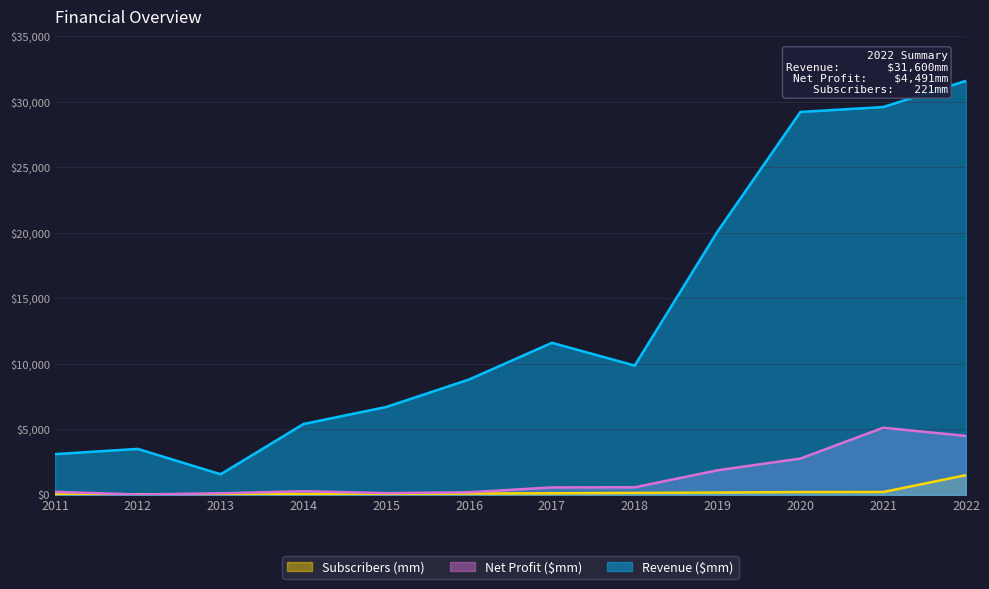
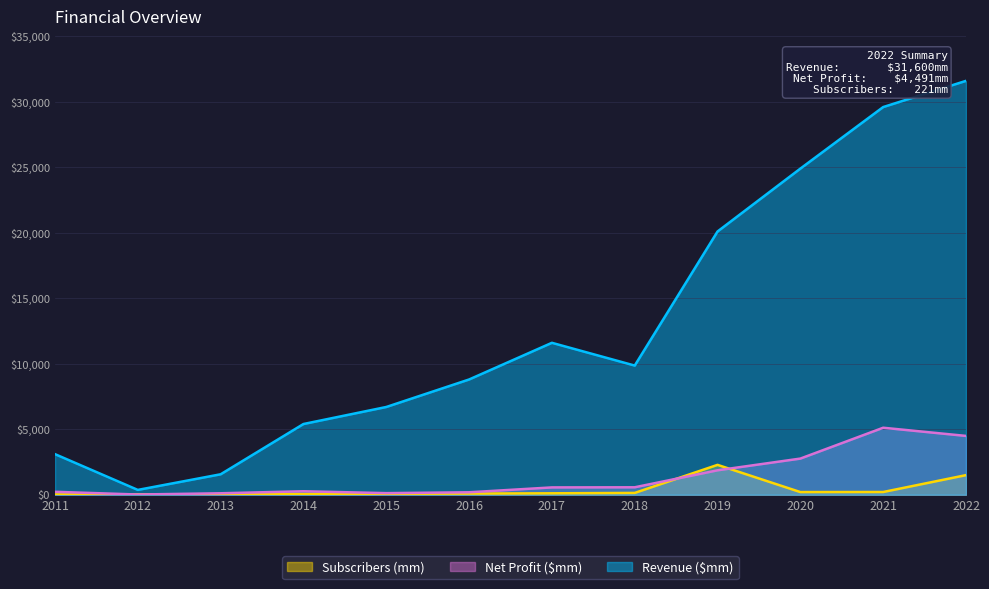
  {
    "Subscribers (mm)": {
      "2011": "$0",
      "2014": "$100",
      "2017": "$100",
      "2018": "$100",
-     "2019": "$200",
+     "2019": "$2,300",
      "2020": "$200",
      "2021": "$200",
      "2022": "$1,500"
    },
    "Net Profit ($mm)": {
      "2011": "$200",
      "2014": "$300",
      "2017": "$600",
      "2018": "$600",
      "2019": "$1,900",
      "2020": "$2,800",
      "2021": "$5,100",
      "2022": "$4,500"
    },
    "Revenue ($mm)": {
      "2011": "$3,100",
-     "2012": "$3,500",
+     "2012": "$400",
      "2013": "$1,600",
      "2014": "$5,400",
      "2015": "$6,700",
      "2016": "$8,800",
      "2017": "$11,600",
      "2018": "$9,900",
      "2019": "$20,100",
-     "2020": "$29,200",
+     "2020": "$24,900",
      "2021": "$29,600",
      "2022": "$31,600"
    }
  }
